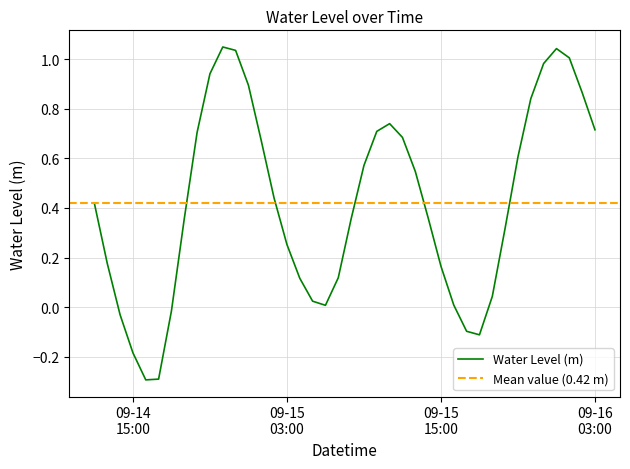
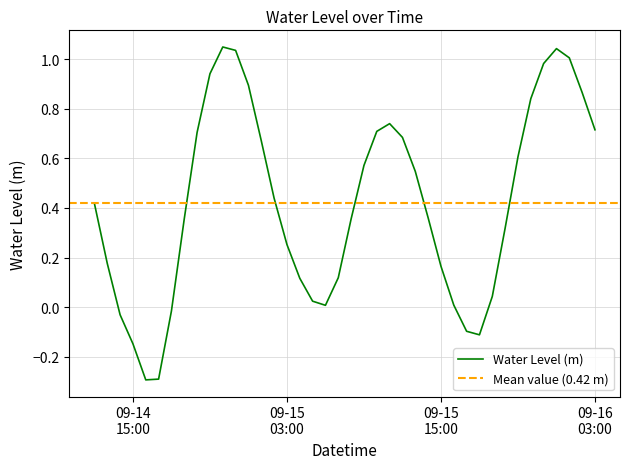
  {
-   "09-14 15:00": -0.18,
+   "09-14 15:00": -0.15,
    "09-15 03:00": 0.25,
    "09-15 15:00": 0.17,
    "09-16 03:00": 0.71
  }
